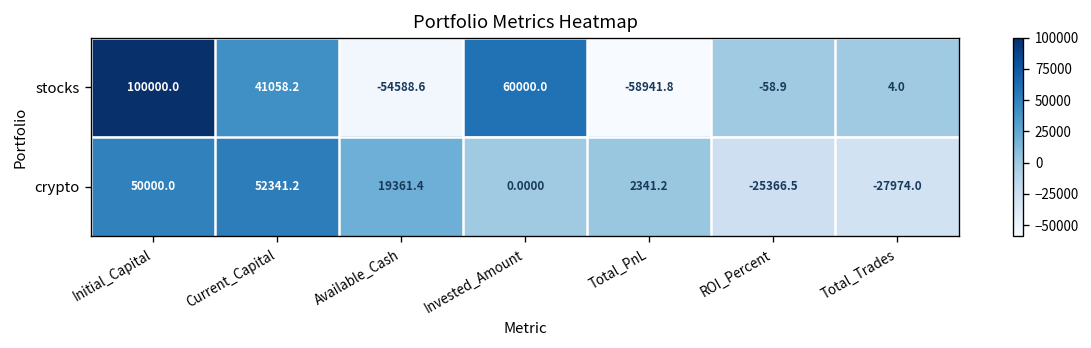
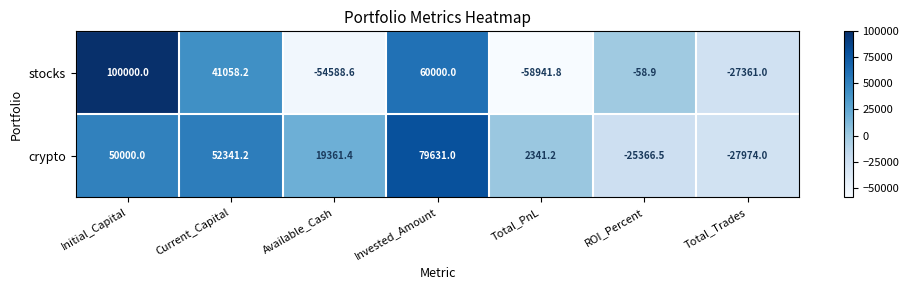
  {
    "stocks": {
      "Initial_Capital": 100000.0,
      "Current_Capital": 41058.2,
      "Available_Cash": -54588.6,
      "Invested_Amount": 60000.0,
      "Total_PnL": -58941.8,
      "ROI_Percent": -58.9,
-     "Total_Trades": 4.0
+     "Total_Trades": -27361.0
    },
    "crypto": {
      "Initial_Capital": 50000.0,
      "Current_Capital": 52341.2,
      "Available_Cash": 19361.4,
-     "Invested_Amount": 0.0000,
+     "Invested_Amount": 79631.0,
      "Total_PnL": 2341.2,
      "ROI_Percent": -25366.5,
      "Total_Trades": -27974.0
    }
  }
